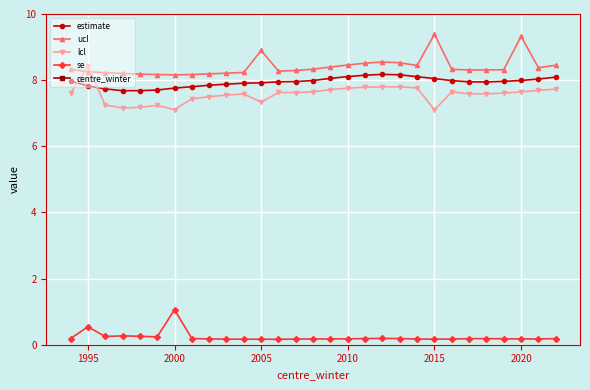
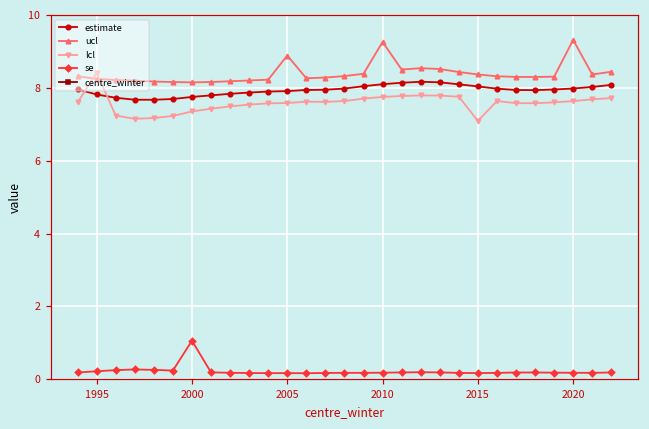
  {
    "ucl": {
      "2000": 8.2,
      "2005": 8.9,
-     "2010": 8.5,
-     "2015": 9.4,
+     "2010": 9.3,
+     "2015": 8.4,
      "2020": 9.3
    },
    "lcl": {
-     "2000": 7.1,
-     "2005": 7.3,
+     "2000": 7.4,
+     "2005": 7.6,
      "2010": 7.8,
      "2015": 7.1,
      "2020": 7.6
    },
    "se": {
-     "1995": 0.5,
+     "1995": 0.2,
      "2000": 1.1,
      "2005": 0.2,
      "2010": 0.2,
      "2015": 0.2,
      "2020": 0.2
    }
  }
